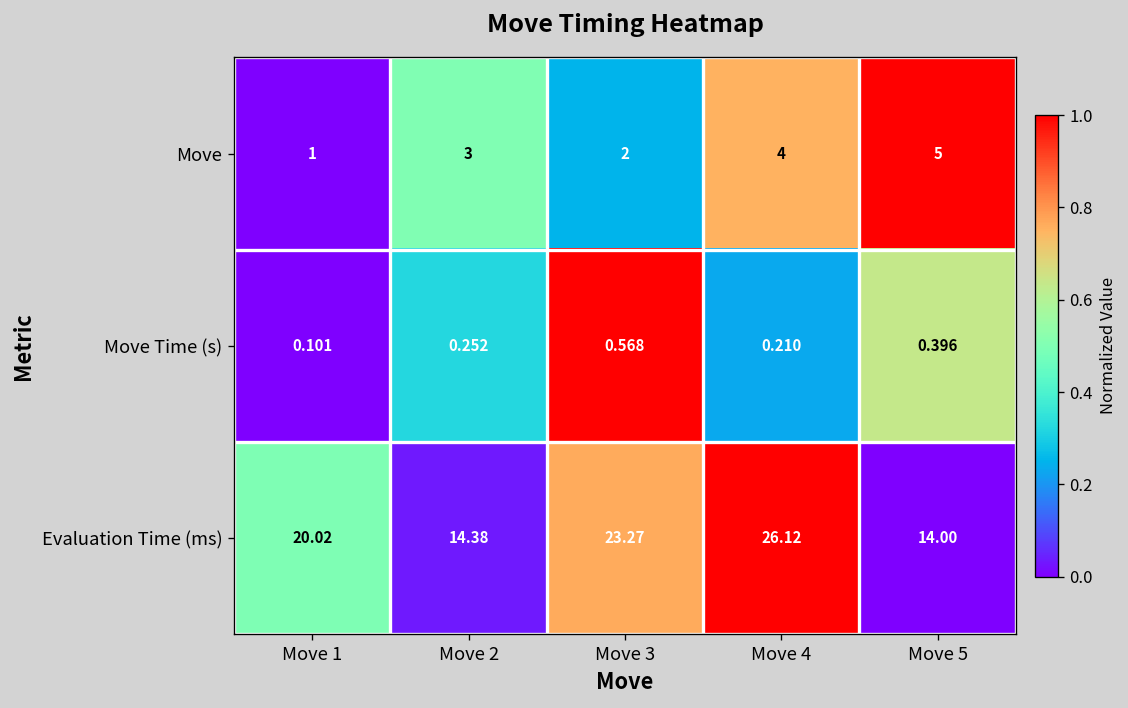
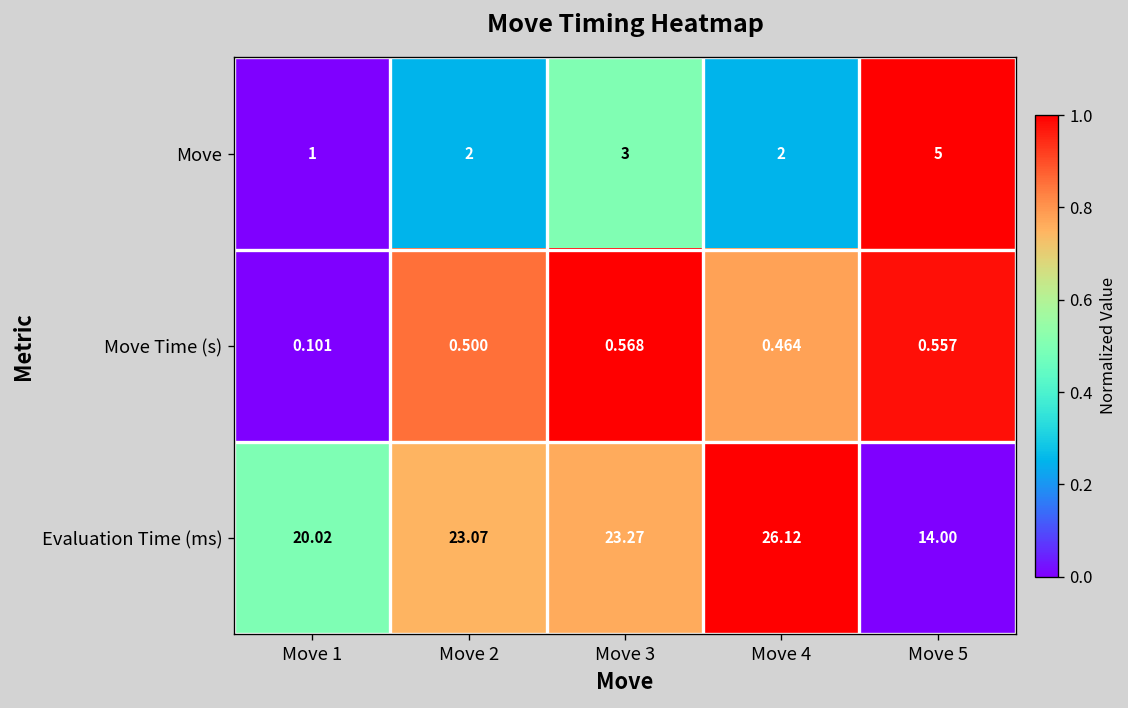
  {
    "Move": {
      "Move 1": 1,
-     "Move 2": 3,
-     "Move 3": 2,
-     "Move 4": 4,
+     "Move 2": 2,
+     "Move 3": 3,
+     "Move 4": 2,
      "Move 5": 5
    },
    "Move Time (s)": {
      "Move 1": 0.101,
-     "Move 2": 0.252,
+     "Move 2": 0.500,
      "Move 3": 0.568,
-     "Move 4": 0.210,
-     "Move 5": 0.396
+     "Move 4": 0.464,
+     "Move 5": 0.557
    },
    "Evaluation Time (ms)": {
      "Move 1": 20.02,
-     "Move 2": 14.38,
+     "Move 2": 23.07,
      "Move 3": 23.27,
      "Move 4": 26.12,
      "Move 5": 14.00
    }
  }
